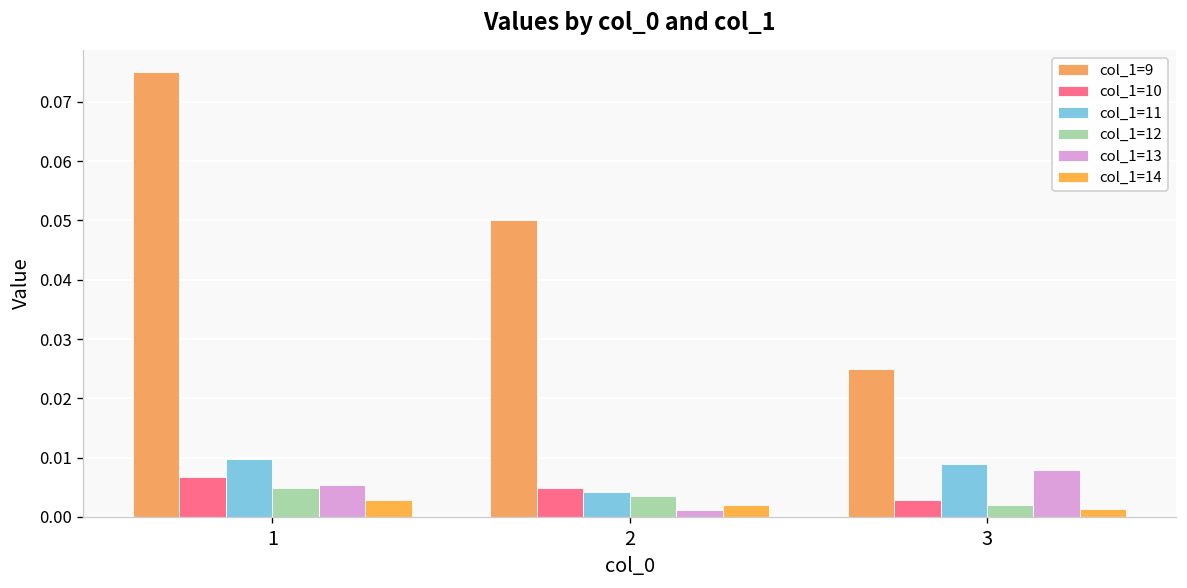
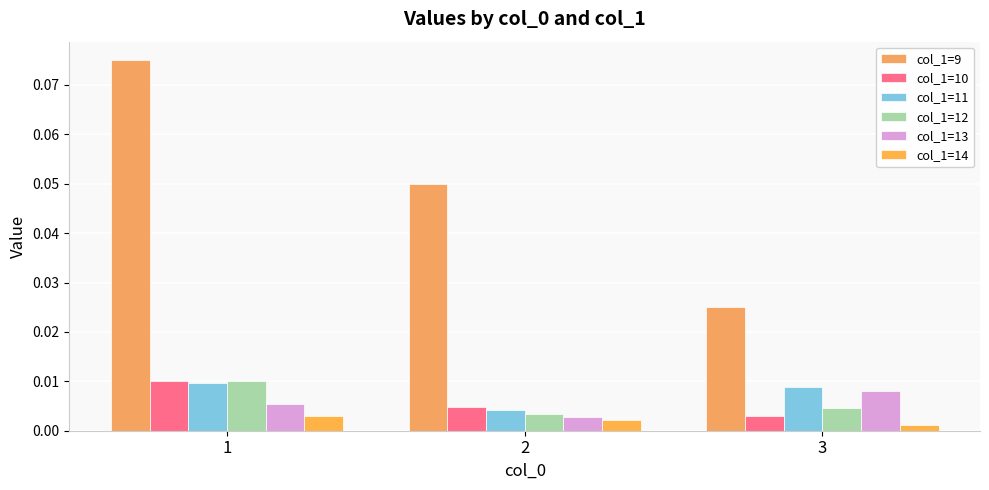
  {
    "col_1=10": {
-     "1": 0.007,
+     "1": 0.010,
      "2": 0.005,
      "3": 0.003
    },
    "col_1=11": {
      "1": 0.010,
      "2": 0.004,
      "3": 0.009
    },
    "col_1=12": {
-     "1": 0.005,
+     "1": 0.010,
      "2": 0.003,
-     "3": 0.002
+     "3": 0.005
    },
    "col_1=13": {
      "1": 0.005,
-     "2": 0.001,
+     "2": 0.003,
      "3": 0.008
    }
  }
